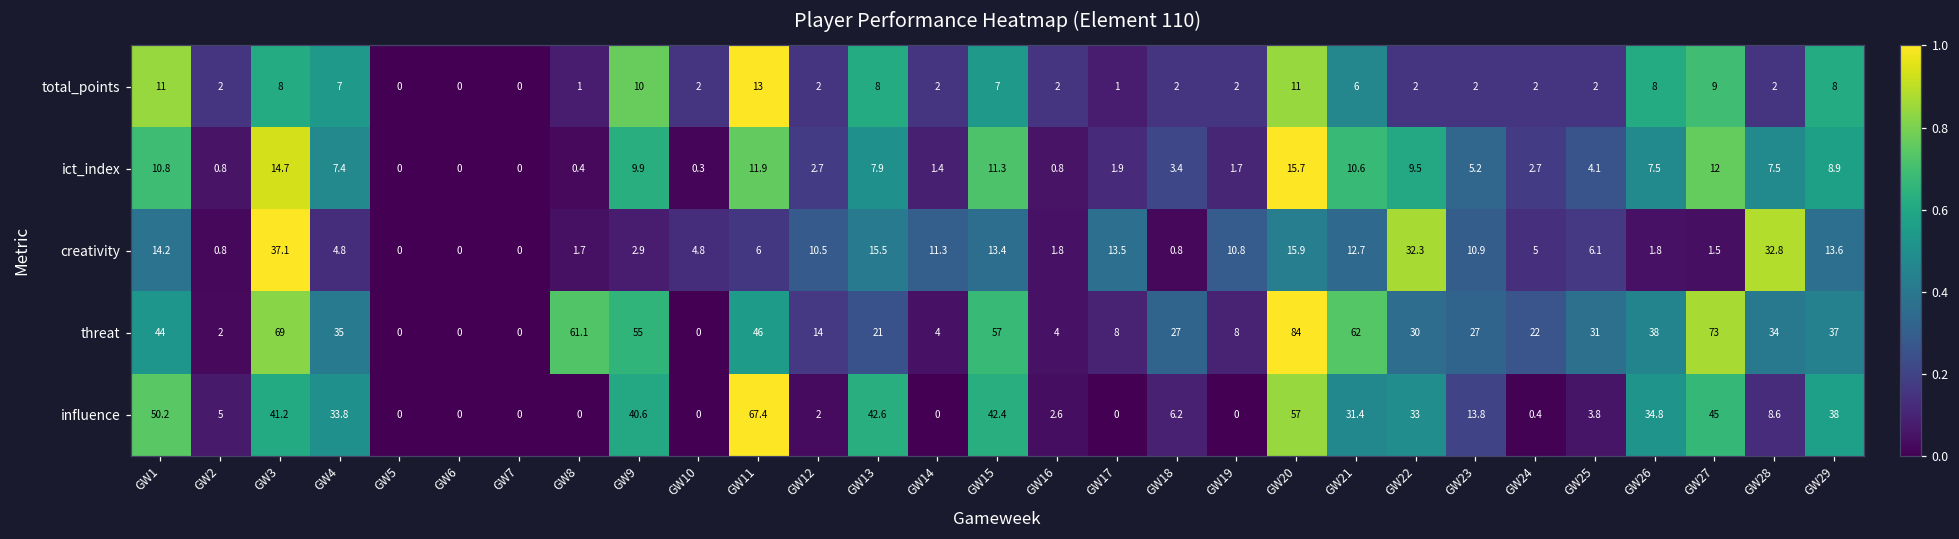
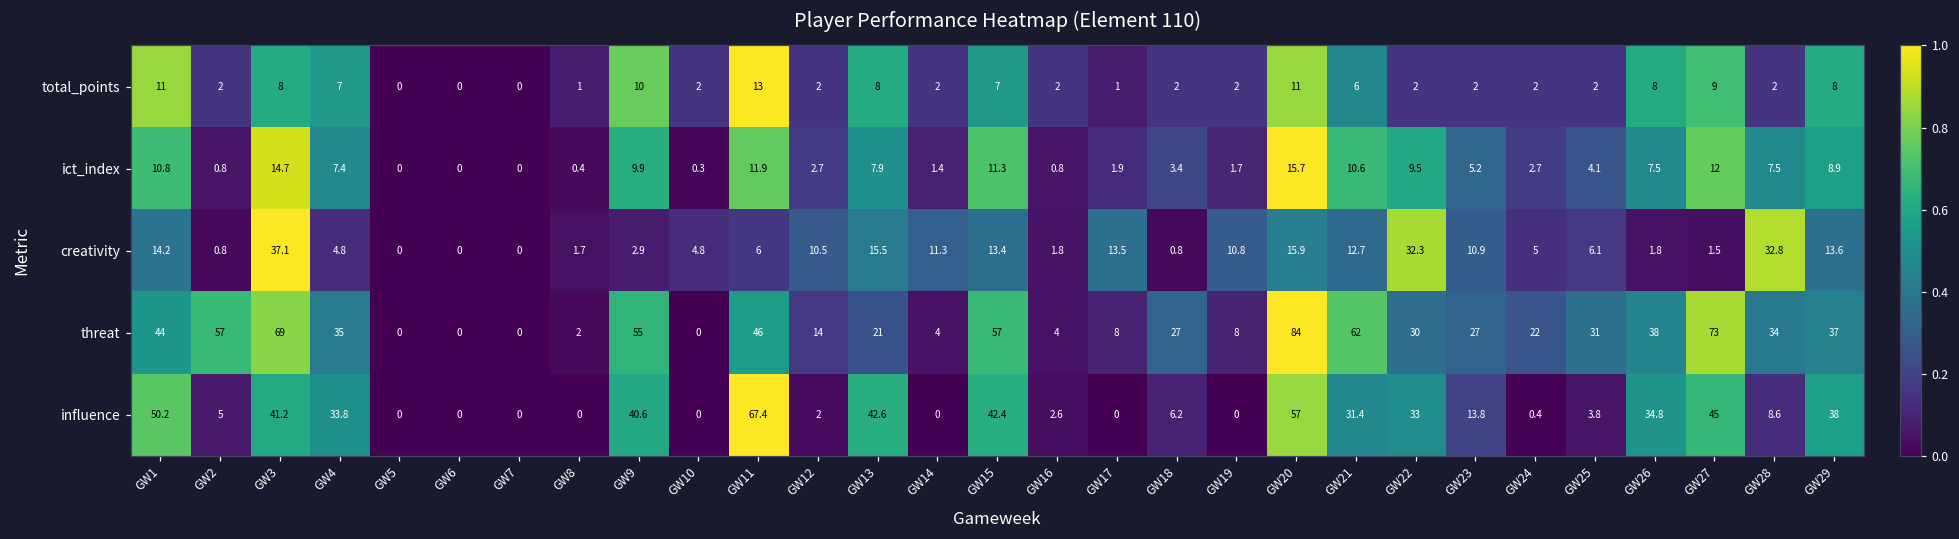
  {
    "total_points": {
      "GW1": 11,
      "GW2": 2,
      "GW3": 8,
      "GW4": 7,
      "GW5": 0,
      "GW6": 0,
      "GW7": 0,
      "GW8": 1,
      "GW9": 10,
      "GW10": 2,
      "GW11": 13,
      "GW12": 2,
      "GW13": 8,
      "GW14": 2,
      "GW15": 7,
      "GW16": 2,
      "GW17": 1,
      "GW18": 2,
      "GW19": 2,
      "GW20": 11,
      "GW21": 6,
      "GW22": 2,
      "GW23": 2,
      "GW24": 2,
      "GW25": 2,
      "GW26": 8,
      "GW27": 9,
      "GW28": 2,
      "GW29": 8
    },
    "ict_index": {
      "GW1": 10.8,
      "GW2": 0.8,
      "GW3": 14.7,
      "GW4": 7.4,
      "GW5": 0,
      "GW6": 0,
      "GW7": 0,
      "GW8": 0.4,
      "GW9": 9.9,
      "GW10": 0.3,
      "GW11": 11.9,
      "GW12": 2.7,
      "GW13": 7.9,
      "GW14": 1.4,
      "GW15": 11.3,
      "GW16": 0.8,
      "GW17": 1.9,
      "GW18": 3.4,
      "GW19": 1.7,
      "GW20": 15.7,
      "GW21": 10.6,
      "GW22": 9.5,
      "GW23": 5.2,
      "GW24": 2.7,
      "GW25": 4.1,
      "GW26": 7.5,
      "GW27": 12,
      "GW28": 7.5,
      "GW29": 8.9
    },
    "creativity": {
      "GW1": 14.2,
      "GW2": 0.8,
      "GW3": 37.1,
      "GW4": 4.8,
      "GW5": 0,
      "GW6": 0,
      "GW7": 0,
      "GW8": 1.7,
      "GW9": 2.9,
      "GW10": 4.8,
      "GW11": 6,
      "GW12": 10.5,
      "GW13": 15.5,
      "GW14": 11.3,
      "GW15": 13.4,
      "GW16": 1.8,
      "GW17": 13.5,
      "GW18": 0.8,
      "GW19": 10.8,
      "GW20": 15.9,
      "GW21": 12.7,
      "GW22": 32.3,
      "GW23": 10.9,
      "GW24": 5,
      "GW25": 6.1,
      "GW26": 1.8,
      "GW27": 1.5,
      "GW28": 32.8,
      "GW29": 13.6
    },
    "threat": {
      "GW1": 44,
-     "GW2": 2,
+     "GW2": 57,
      "GW3": 69,
      "GW4": 35,
      "GW5": 0,
      "GW6": 0,
      "GW7": 0,
-     "GW8": 61.1,
+     "GW8": 2,
      "GW9": 55,
      "GW10": 0,
      "GW11": 46,
      "GW12": 14,
      "GW13": 21,
      "GW14": 4,
      "GW15": 57,
      "GW16": 4,
      "GW17": 8,
      "GW18": 27,
      "GW19": 8,
      "GW20": 84,
      "GW21": 62,
      "GW22": 30,
      "GW23": 27,
      "GW24": 22,
      "GW25": 31,
      "GW26": 38,
      "GW27": 73,
      "GW28": 34,
      "GW29": 37
    },
    "influence": {
      "GW1": 50.2,
      "GW2": 5,
      "GW3": 41.2,
      "GW4": 33.8,
      "GW5": 0,
      "GW6": 0,
      "GW7": 0,
      "GW8": 0,
      "GW9": 40.6,
      "GW10": 0,
      "GW11": 67.4,
      "GW12": 2,
      "GW13": 42.6,
      "GW14": 0,
      "GW15": 42.4,
      "GW16": 2.6,
      "GW17": 0,
      "GW18": 6.2,
      "GW19": 0,
      "GW20": 57,
      "GW21": 31.4,
      "GW22": 33,
      "GW23": 13.8,
      "GW24": 0.4,
      "GW25": 3.8,
      "GW26": 34.8,
      "GW27": 45,
      "GW28": 8.6,
      "GW29": 38
    }
  }
